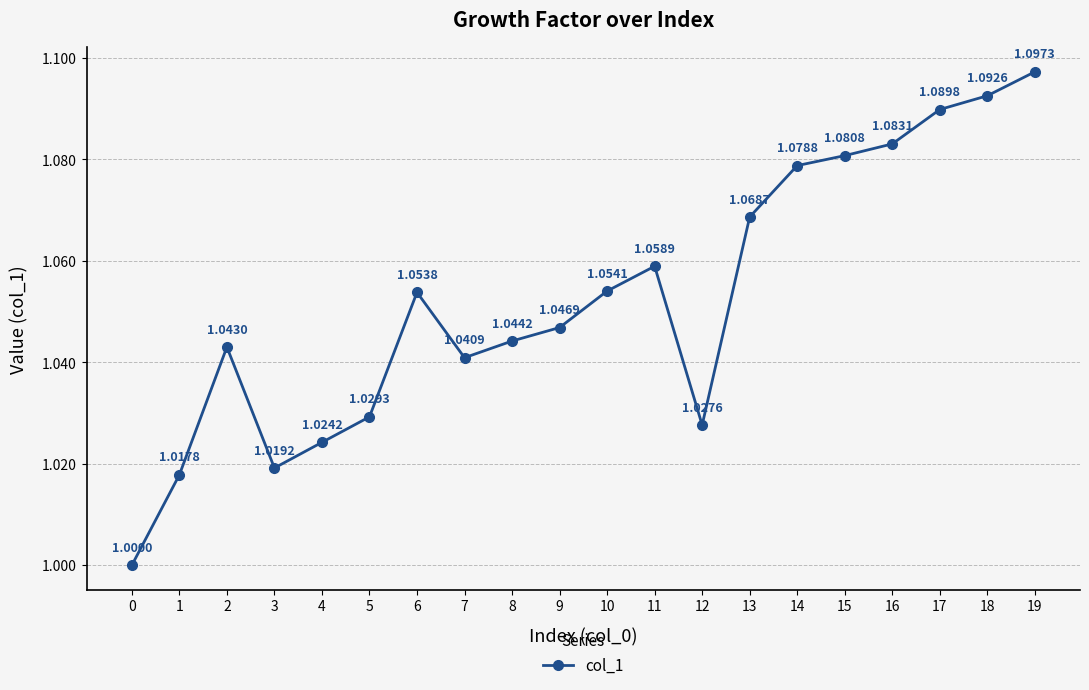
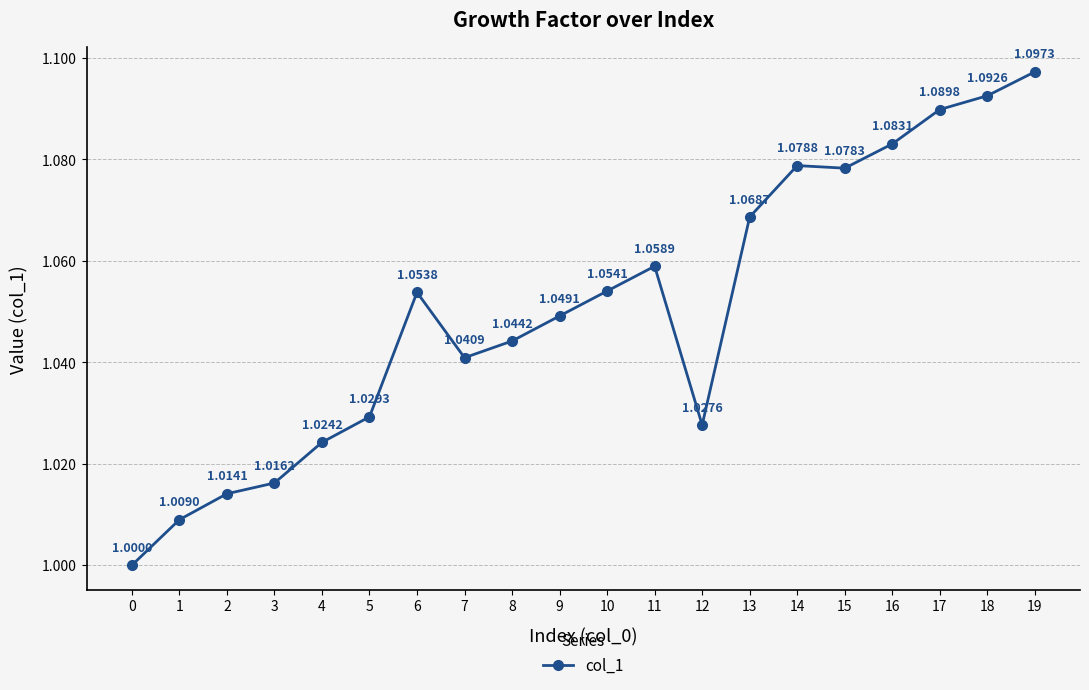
  {
    "0": 1.0000,
-   "1": 1.0178,
-   "2": 1.0430,
-   "3": 1.0192,
+   "1": 1.0090,
+   "2": 1.0141,
+   "3": 1.0162,
    "4": 1.0242,
    "5": 1.0293,
    "6": 1.0538,
    "7": 1.0409,
    "8": 1.0442,
-   "9": 1.0469,
+   "9": 1.0491,
    "10": 1.0541,
    "11": 1.0589,
    "12": 1.0276,
    "13": 1.0687,
    "14": 1.0788,
-   "15": 1.0808,
+   "15": 1.0783,
    "16": 1.0831,
    "17": 1.0898,
    "18": 1.0926,
    "19": 1.0973
  }
